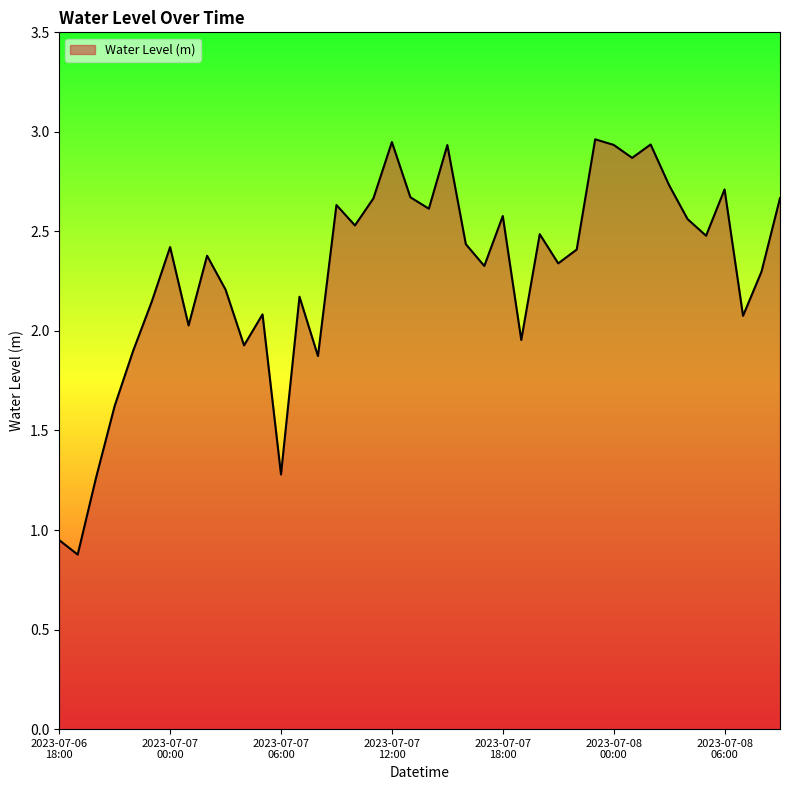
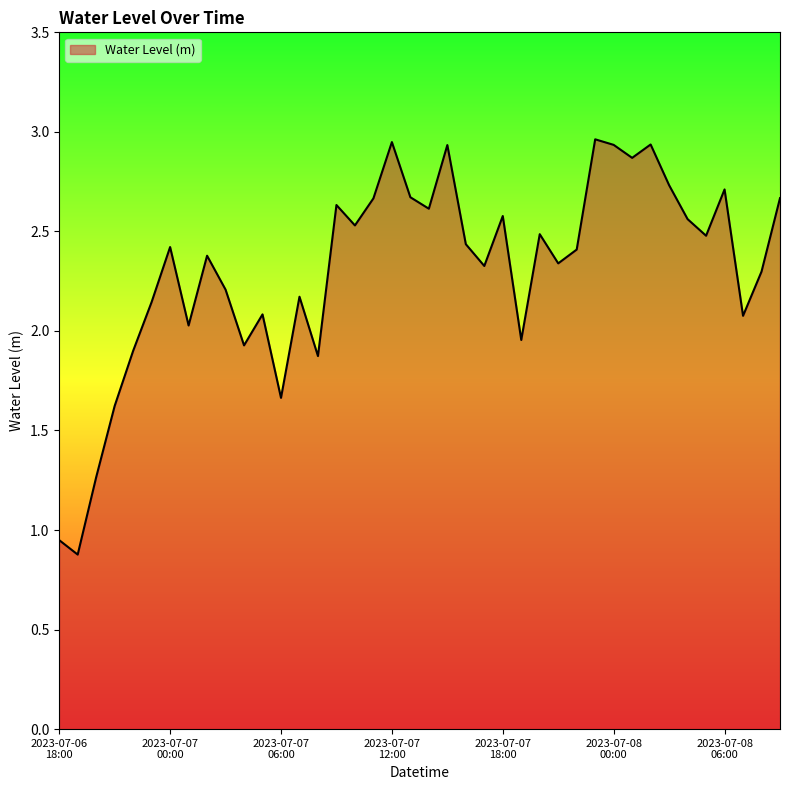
  {
    "2023-07-06 18:00": 0.95,
    "2023-07-07 00:00": 2.42,
-   "2023-07-07 06:00": 1.28,
+   "2023-07-07 06:00": 1.66,
    "2023-07-07 12:00": 2.95,
    "2023-07-07 18:00": 2.58,
    "2023-07-08 00:00": 2.93,
    "2023-07-08 06:00": 2.71
  }
